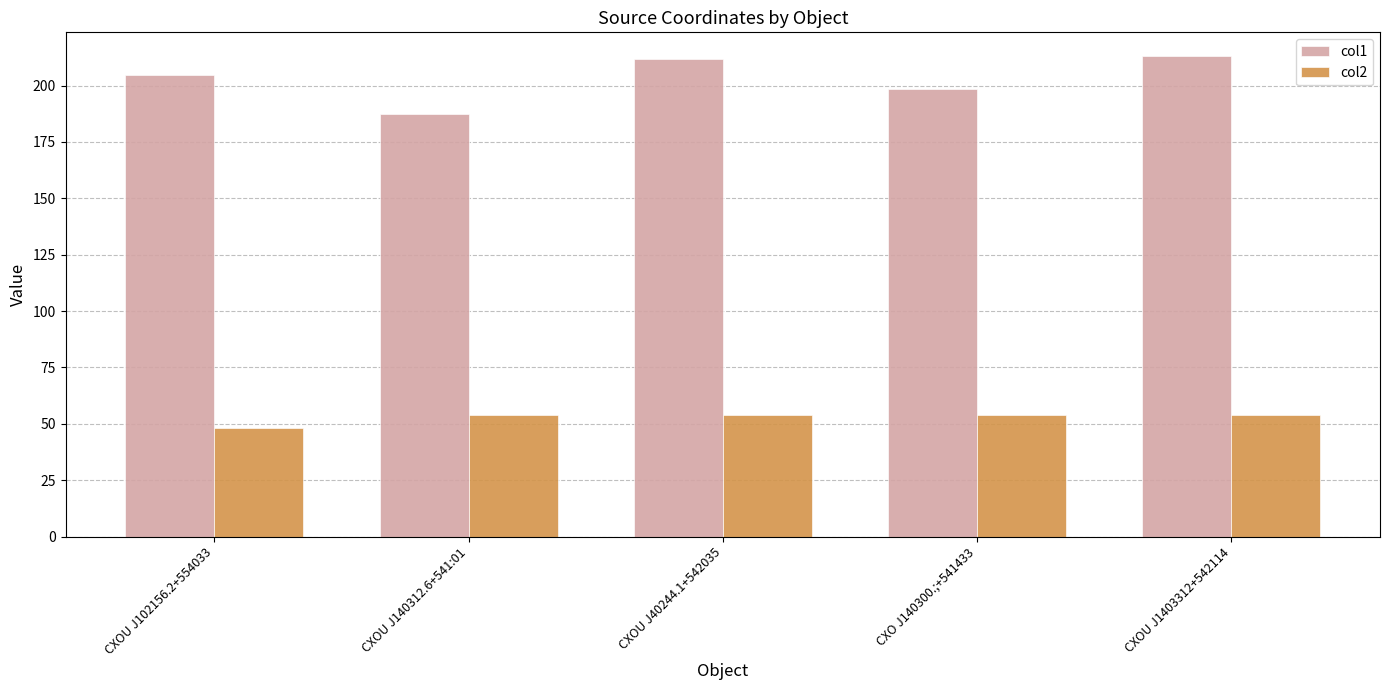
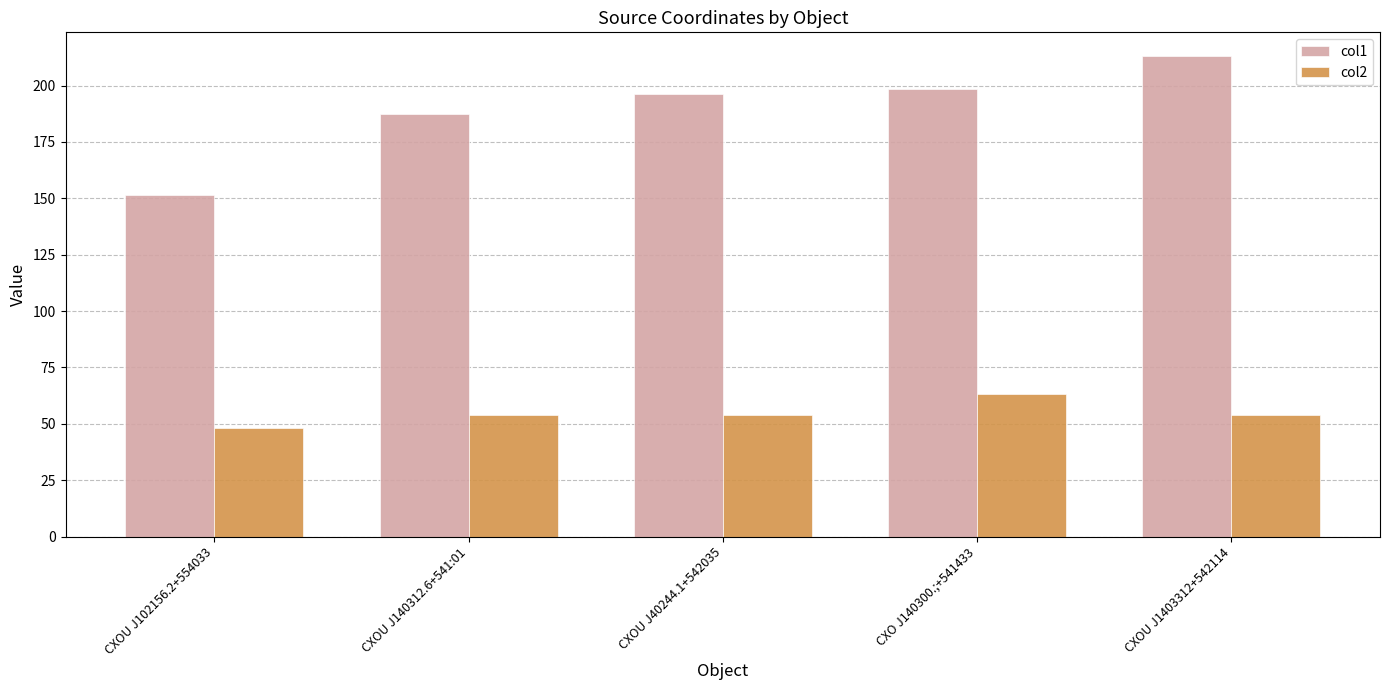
  {
    "col1": {
-     "CXOU J102156.2+554033": 205,
+     "CXOU J102156.2+554033": 152,
      "CXOU J140312.6+541:01": 187,
-     "CXOU J40244.1+542035": 212,
+     "CXOU J40244.1+542035": 196,
      "CXO J140300.;+541433": 198,
      "CXOU J1403312+542114": 213
    },
    "col2": {
      "CXOU J102156.2+554033": 48,
      "CXOU J140312.6+541:01": 54,
      "CXOU J40244.1+542035": 54,
-     "CXO J140300.;+541433": 54,
+     "CXO J140300.;+541433": 63,
      "CXOU J1403312+542114": 54
    }
  }
